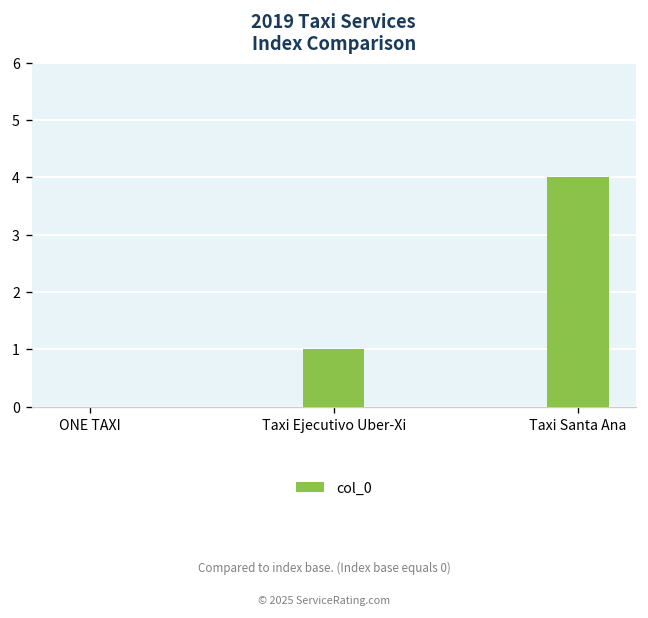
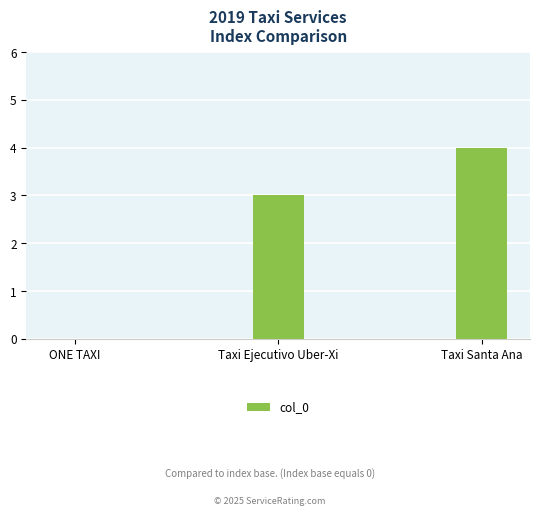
  {
    "ONE TAXI": 0,
-   "Taxi Ejecutivo Uber-Xi": 1,
+   "Taxi Ejecutivo Uber-Xi": 3,
    "Taxi Santa Ana": 4
  }
